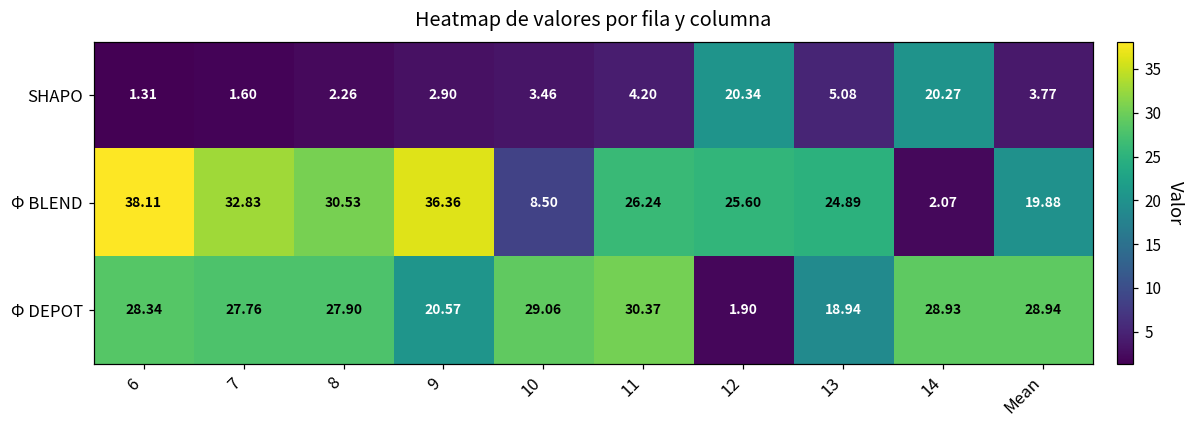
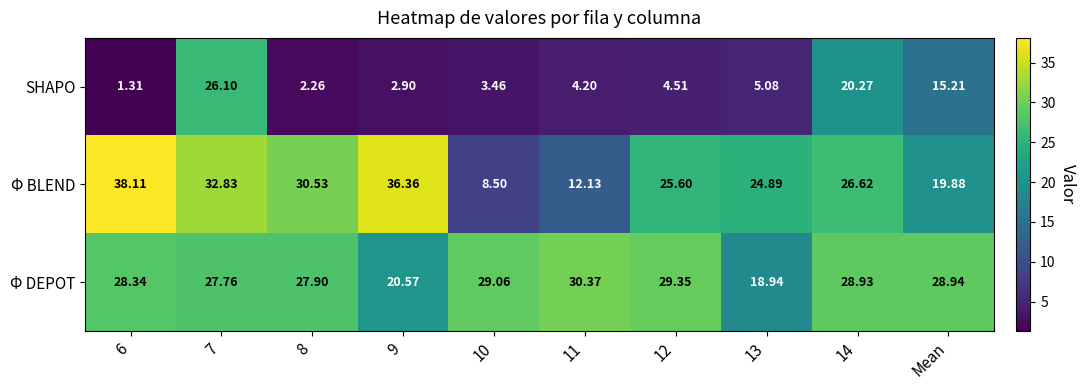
  {
    "SHAPO": {
      "6": 1.31,
-     "7": 1.60,
+     "7": 26.10,
      "8": 2.26,
      "9": 2.90,
      "10": 3.46,
      "11": 4.20,
-     "12": 20.34,
+     "12": 4.51,
      "13": 5.08,
      "14": 20.27,
-     "Mean": 3.77
+     "Mean": 15.21
    },
    "Φ BLEND": {
      "6": 38.11,
      "7": 32.83,
      "8": 30.53,
      "9": 36.36,
      "10": 8.50,
-     "11": 26.24,
+     "11": 12.13,
      "12": 25.60,
      "13": 24.89,
-     "14": 2.07,
+     "14": 26.62,
      "Mean": 19.88
    },
    "Φ DEPOT": {
      "6": 28.34,
      "7": 27.76,
      "8": 27.90,
      "9": 20.57,
      "10": 29.06,
      "11": 30.37,
-     "12": 1.90,
+     "12": 29.35,
      "13": 18.94,
      "14": 28.93,
      "Mean": 28.94
    }
  }
